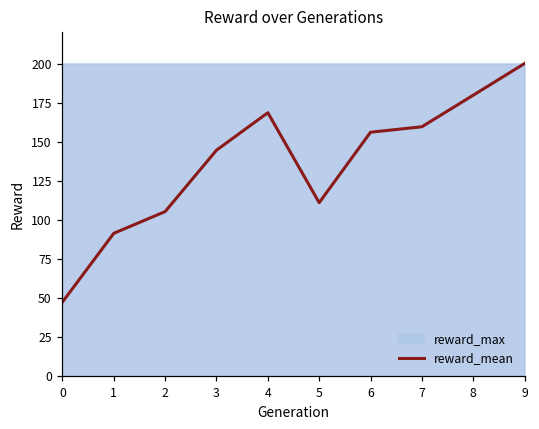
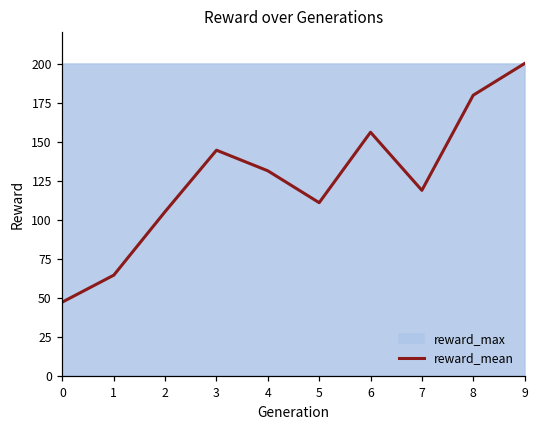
  {
    "reward_mean": {
      "0": 47,
-     "1": 91,
+     "1": 65,
      "2": 105,
      "3": 145,
-     "4": 169,
+     "4": 131,
      "5": 111,
      "6": 156,
-     "7": 160,
+     "7": 119,
      "8": 180
    },
    "reward_max": {
      "0": 200,
      "1": 200,
      "2": 200,
      "3": 200,
      "4": 200,
      "5": 200,
      "6": 200,
      "7": 200,
      "8": 200
    }
  }
